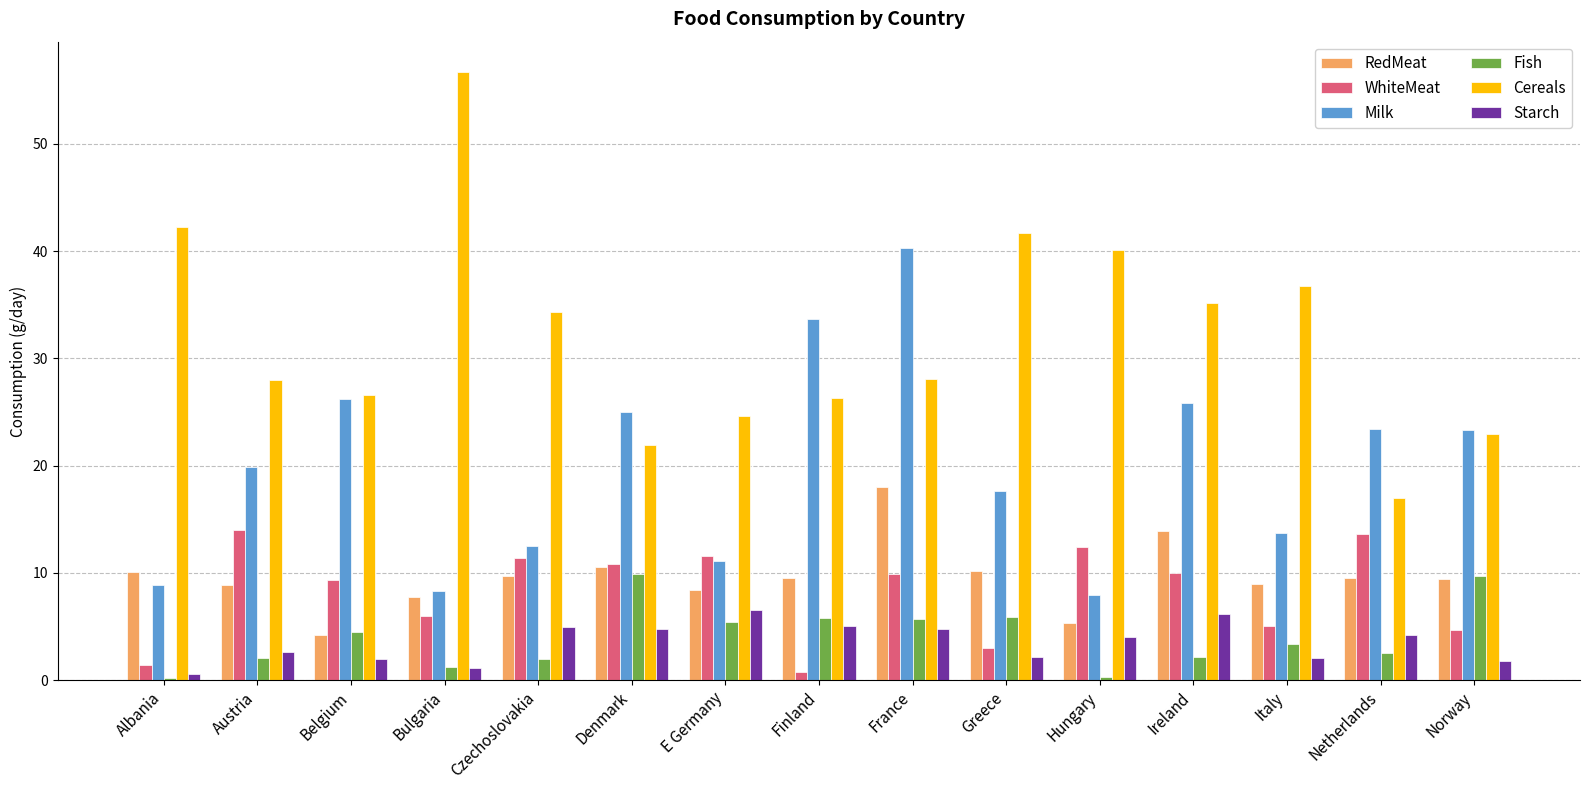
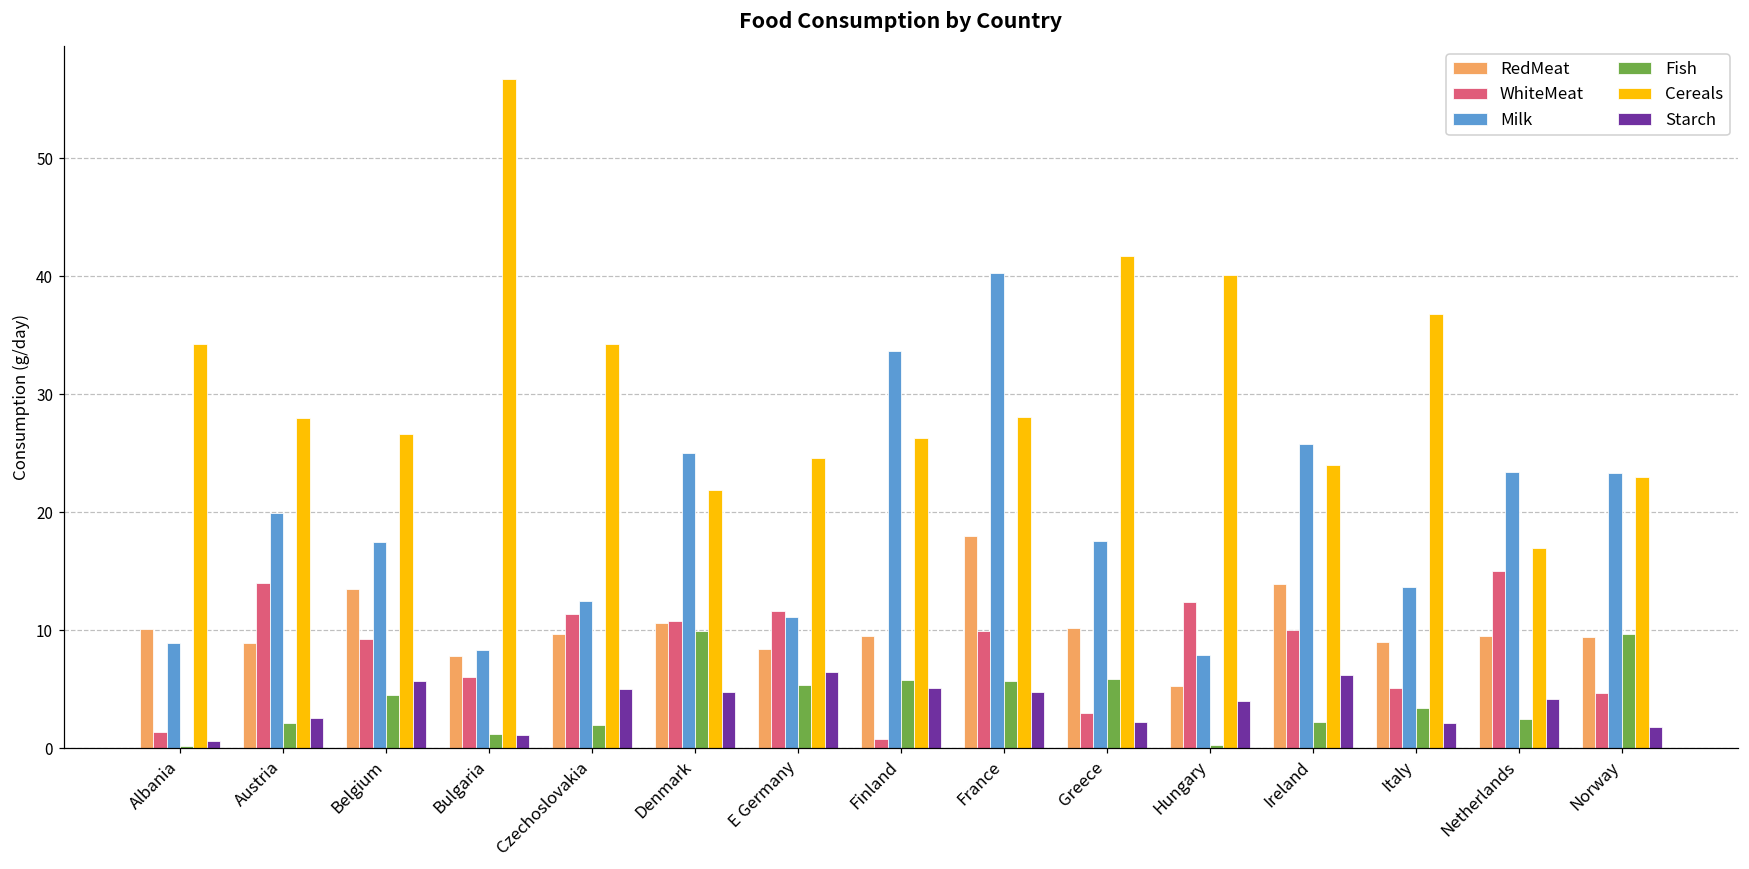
  {
    "RedMeat": {
      "Albania": 10.1,
      "Austria": 8.9,
-     "Belgium": 4.2,
+     "Belgium": 13.5,
      "Bulgaria": 7.8,
      "Czechoslovakia": 9.7,
      "Denmark": 10.6,
      "E Germany": 8.4,
      "Finland": 9.5,
      "France": 18.0,
      "Greece": 10.2,
      "Hungary": 5.3,
      "Ireland": 13.9,
      "Italy": 9.0,
      "Netherlands": 9.5,
      "Norway": 9.4
    },
    "WhiteMeat": {
      "Albania": 1.4,
      "Austria": 14.0,
      "Belgium": 9.3,
      "Bulgaria": 6.0,
      "Czechoslovakia": 11.4,
      "Denmark": 10.8,
      "E Germany": 11.6,
      "Finland": 0.8,
      "France": 9.9,
      "Greece": 3.0,
      "Hungary": 12.4,
      "Ireland": 10.0,
      "Italy": 5.1,
-     "Netherlands": 13.6,
+     "Netherlands": 15.0,
      "Norway": 4.7
    },
    "Milk": {
      "Albania": 8.9,
      "Austria": 19.9,
-     "Belgium": 26.2,
+     "Belgium": 17.5,
      "Bulgaria": 8.3,
      "Czechoslovakia": 12.5,
      "Denmark": 25.0,
      "E Germany": 11.1,
      "Finland": 33.7,
      "France": 40.3,
      "Greece": 17.6,
      "Hungary": 7.9,
      "Ireland": 25.8,
      "Italy": 13.7,
      "Netherlands": 23.4,
      "Norway": 23.3
    },
    "Fish": {
      "Austria": 2.1,
      "Belgium": 4.5,
      "Bulgaria": 1.2,
      "Czechoslovakia": 2.0,
      "Denmark": 9.9,
      "E Germany": 5.4,
      "Finland": 5.8,
      "France": 5.7,
      "Greece": 5.9,
      "Hungary": 0.3,
      "Ireland": 2.2,
      "Italy": 3.4,
      "Netherlands": 2.5,
      "Norway": 9.7
    },
    "Cereals": {
-     "Albania": 42.3,
+     "Albania": 34.3,
      "Austria": 28.0,
      "Belgium": 26.6,
      "Bulgaria": 56.7,
      "Czechoslovakia": 34.3,
      "Denmark": 21.9,
      "E Germany": 24.6,
      "Finland": 26.3,
      "France": 28.1,
      "Greece": 41.7,
      "Hungary": 40.1,
-     "Ireland": 35.2,
+     "Ireland": 24.0,
      "Italy": 36.8,
      "Netherlands": 17.0,
      "Norway": 23.0
    },
    "Starch": {
      "Albania": 0.6,
      "Austria": 2.6,
-     "Belgium": 2.0,
+     "Belgium": 5.7,
      "Bulgaria": 1.1,
      "Czechoslovakia": 5.0,
      "Denmark": 4.8,
      "E Germany": 6.5,
      "Finland": 5.1,
      "France": 4.8,
      "Greece": 2.2,
      "Hungary": 4.0,
      "Ireland": 6.2,
      "Italy": 2.1,
      "Netherlands": 4.2,
      "Norway": 1.8
    }
  }
